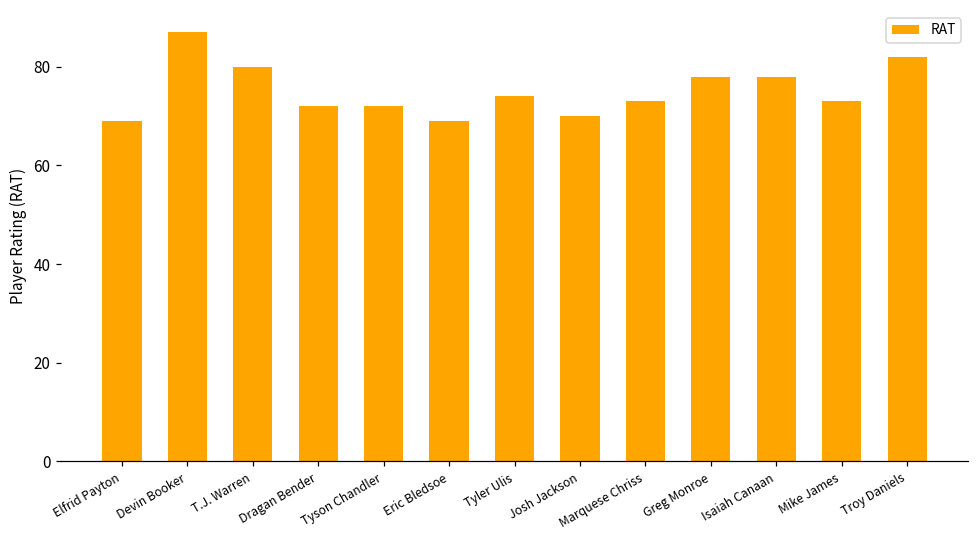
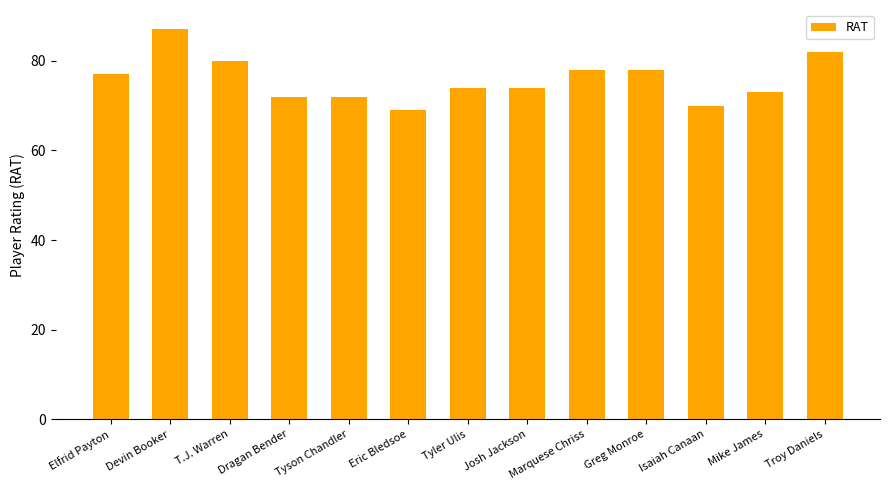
  {
-   "Elfrid Payton": 69,
+   "Elfrid Payton": 77,
    "Devin Booker": 87,
    "T.J. Warren": 80,
    "Dragan Bender": 72,
    "Tyson Chandler": 72,
    "Eric Bledsoe": 69,
    "Tyler Ulis": 74,
-   "Josh Jackson": 70,
-   "Marquese Chriss": 73,
+   "Josh Jackson": 74,
+   "Marquese Chriss": 78,
    "Greg Monroe": 78,
-   "Isaiah Canaan": 78,
+   "Isaiah Canaan": 70,
    "Mike James": 73,
    "Troy Daniels": 82
  }
